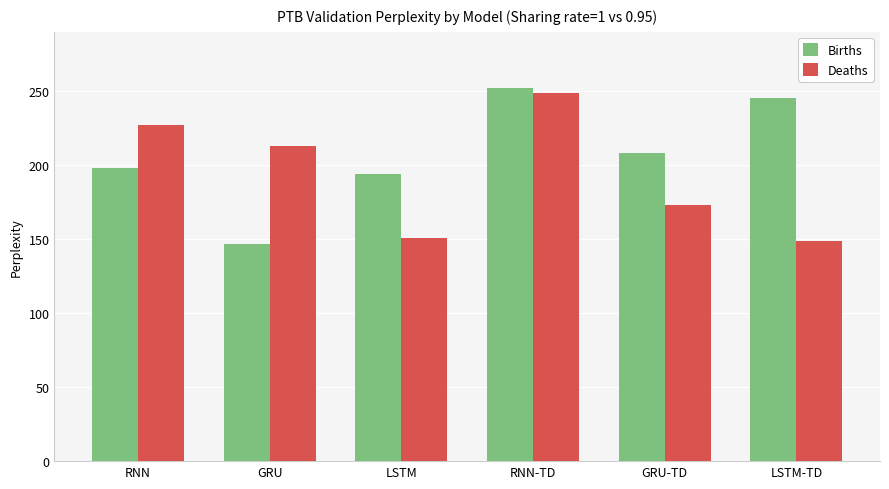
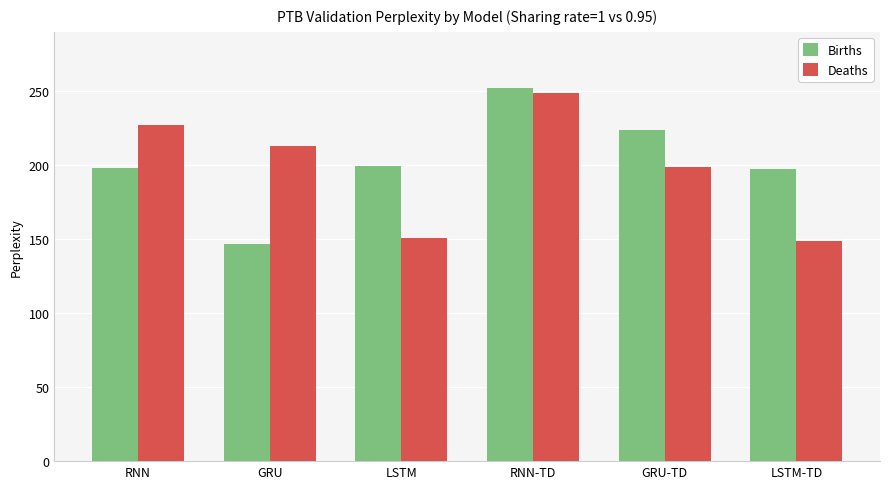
  {
    "Births": {
      "RNN": 198,
      "GRU": 146,
-     "LSTM": 194,
+     "LSTM": 199,
      "RNN-TD": 252,
-     "GRU-TD": 208,
-     "LSTM-TD": 245
+     "GRU-TD": 223,
+     "LSTM-TD": 197
    },
    "Deaths": {
      "RNN": 227,
      "GRU": 212,
      "LSTM": 151,
      "RNN-TD": 249,
-     "GRU-TD": 173,
+     "GRU-TD": 198,
      "LSTM-TD": 149
    }
  }
